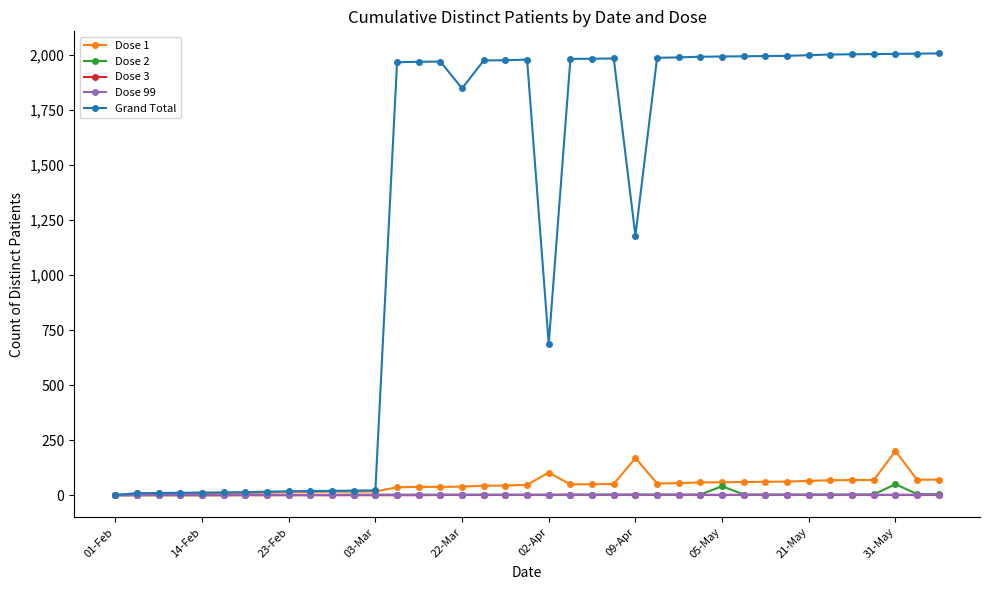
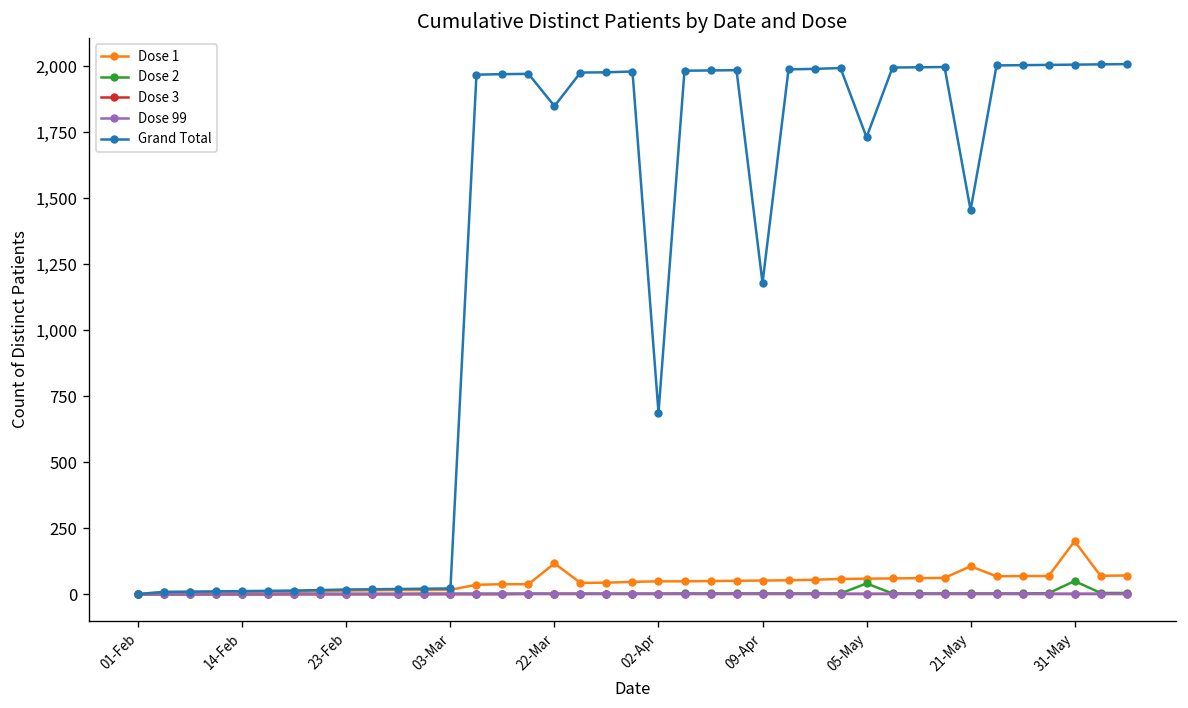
  {
    "Dose 1": {
-     "22-Mar": "40",
-     "02-Apr": "100",
-     "09-Apr": "170",
+     "22-Mar": "120",
+     "02-Apr": "50",
+     "09-Apr": "50",
      "05-May": "60",
-     "21-May": "70",
+     "21-May": "110",
      "31-May": "200"
    },
    "Dose 2": {
      "05-May": "40",
      "31-May": "50"
    },
    "Dose 99": {
      "05-May": "0",
      "31-May": "0"
    },
    "Grand Total": {
      "22-Mar": "1,850",
      "02-Apr": "690",
      "09-Apr": "1,180",
-     "05-May": "1,990",
-     "21-May": "2,000",
+     "05-May": "1,730",
+     "21-May": "1,460",
      "31-May": "2,010"
    }
  }
